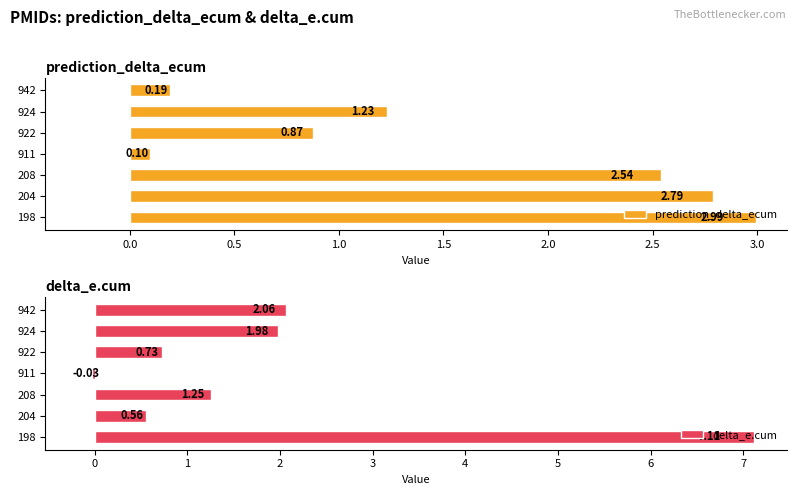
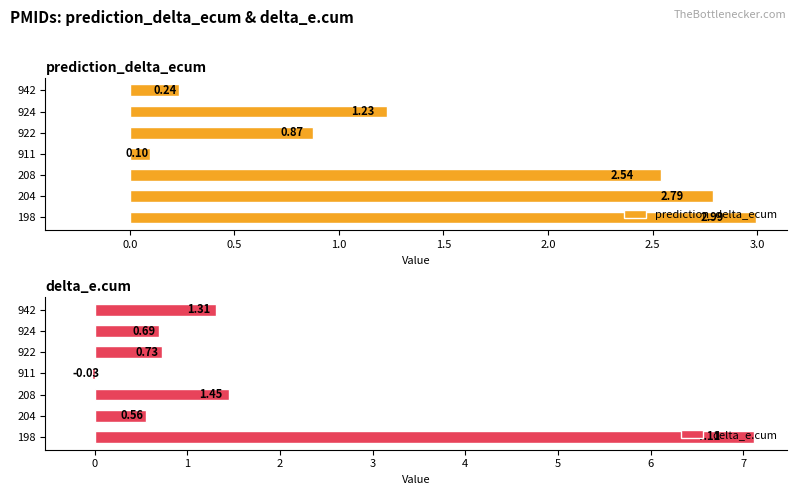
  {
    "prediction_delta_ecum": {
-     "942": 0.19,
+     "942": 0.24,
      "924": 1.23,
      "922": 0.87,
      "911": 0.10,
      "208": 2.54,
      "204": 2.79,
      "198": 2.99
    },
    "delta_e.cum": {
-     "942": 2.06,
-     "924": 1.98,
+     "942": 1.31,
+     "924": 0.69,
      "922": 0.73,
      "911": -0.03,
-     "208": 1.25,
+     "208": 1.45,
      "204": 0.56,
      "198": 7.11
    }
  }
